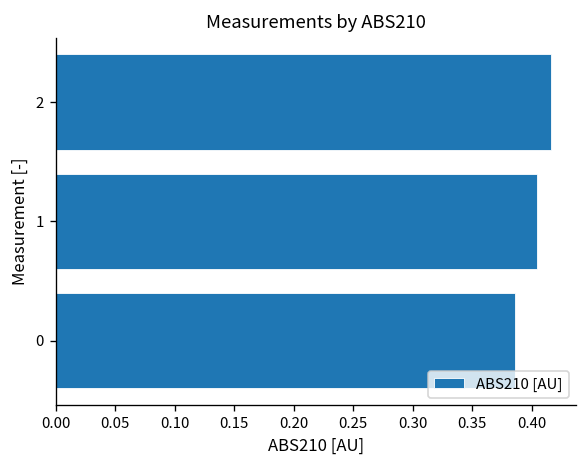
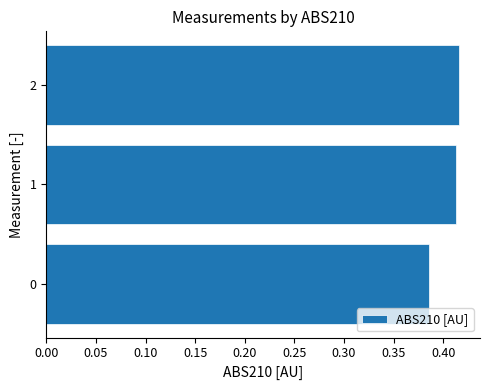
  {
    "2": 0.42,
-   "1": 0.40,
+   "1": 0.41,
    "0": 0.39
  }
